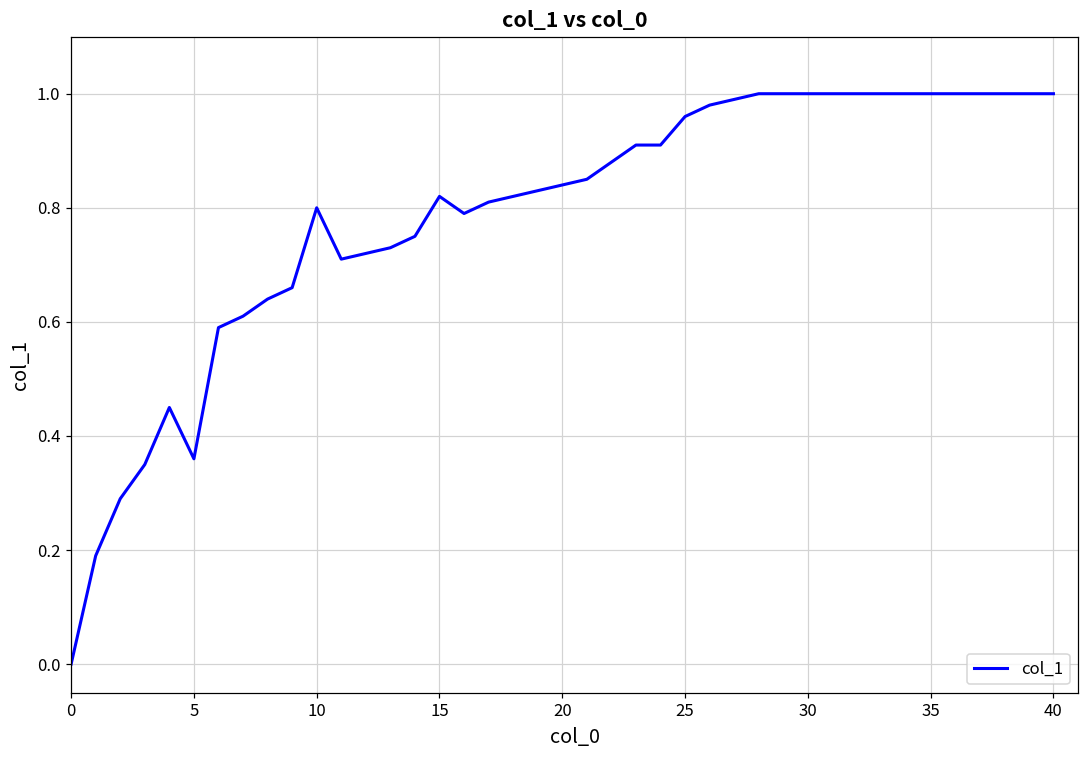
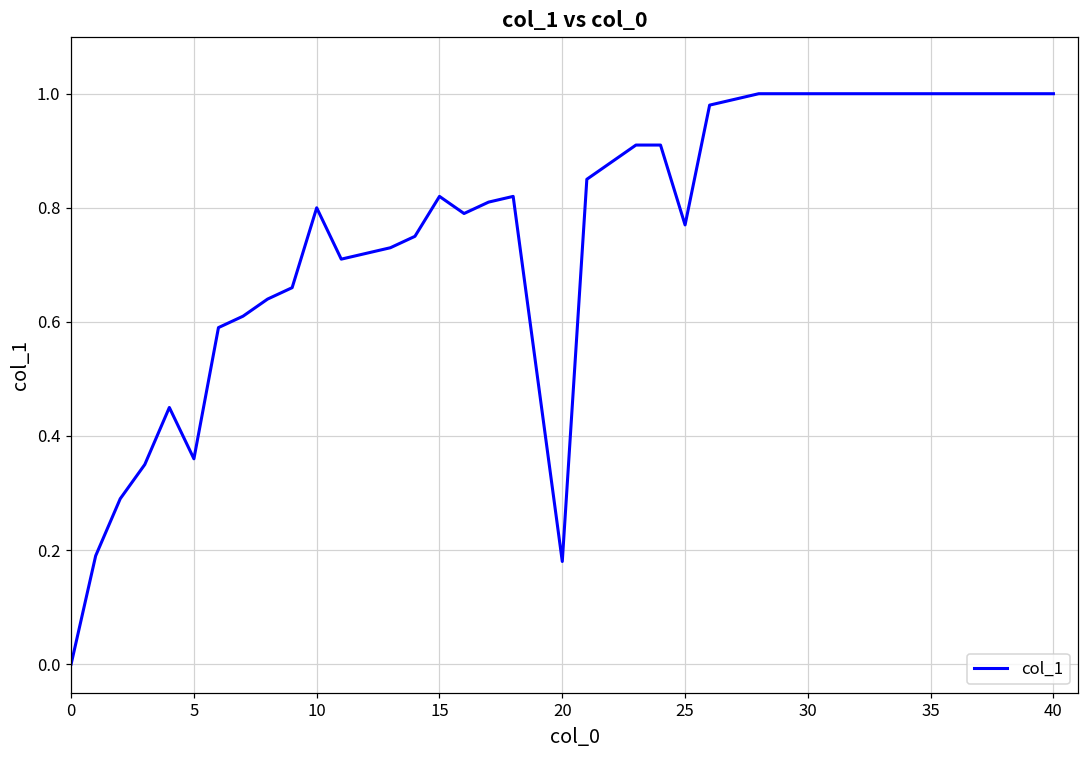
  {
    "0": 0.00,
    "5": 0.36,
    "10": 0.80,
    "15": 0.82,
-   "20": 0.84,
-   "25": 0.96,
+   "20": 0.18,
+   "25": 0.77,
    "30": 1.00,
    "35": 1.00,
    "40": 1.00
  }
